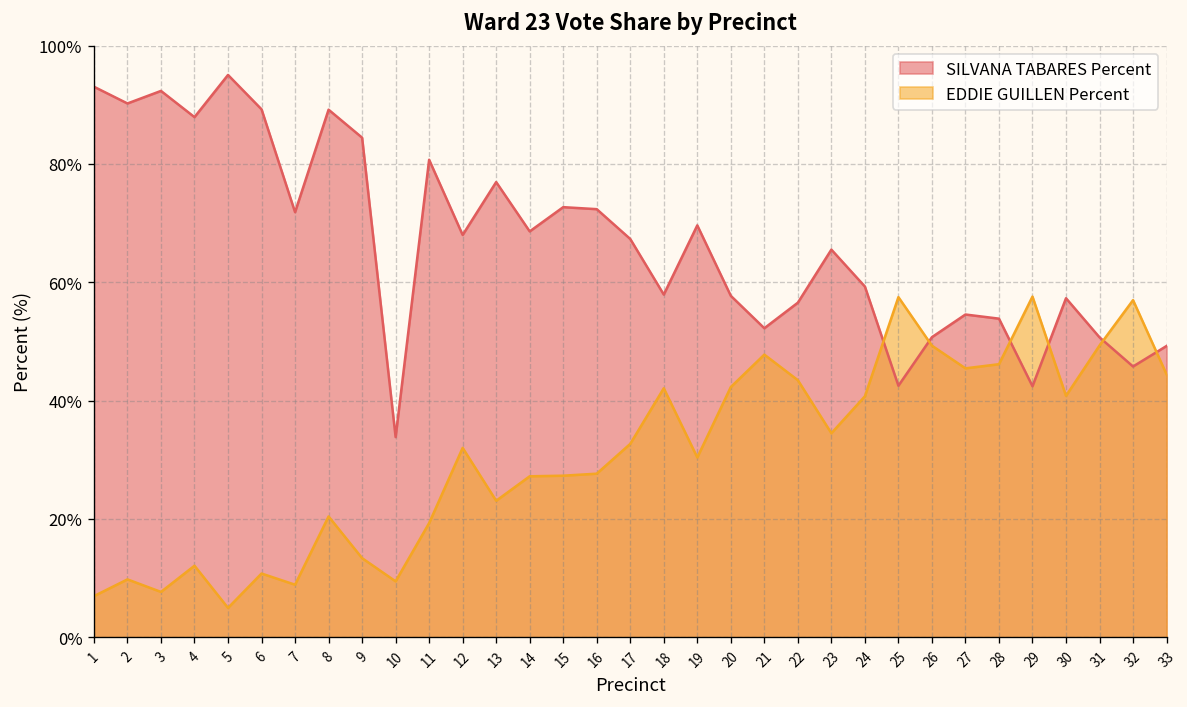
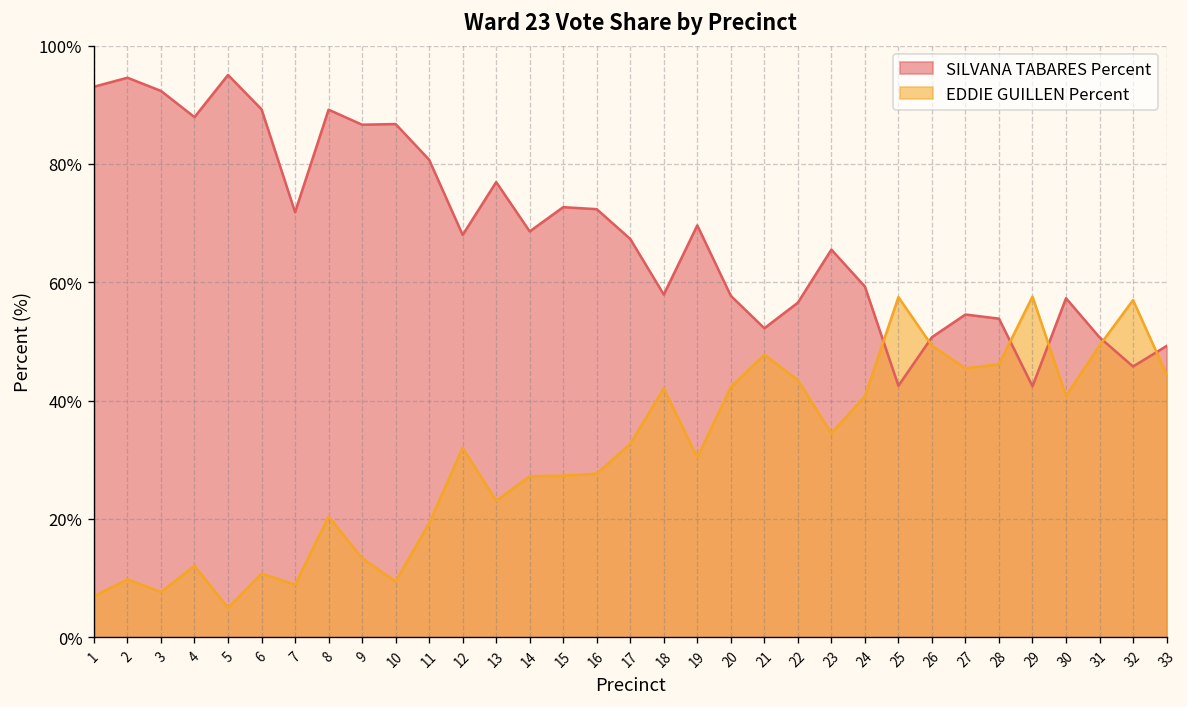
  {
    "SILVANA TABARES Percent": {
      "1": "93%",
-     "2": "90%",
+     "2": "95%",
      "3": "92%",
      "4": "88%",
      "5": "95%",
      "6": "89%",
      "7": "72%",
      "8": "89%",
-     "9": "84%",
-     "10": "34%",
+     "9": "87%",
+     "10": "87%",
      "11": "81%",
      "12": "68%",
      "13": "77%",
      "14": "69%",
      "15": "73%",
      "16": "72%",
      "17": "67%",
      "18": "58%",
      "19": "70%",
      "20": "58%",
      "21": "52%",
      "22": "57%",
      "23": "66%",
      "24": "59%",
      "25": "43%",
      "26": "51%",
      "27": "55%",
      "28": "54%",
      "29": "42%",
      "30": "57%",
      "31": "51%",
      "32": "46%",
      "33": "49%"
    },
    "EDDIE GUILLEN Percent": {
      "1": "7%",
      "2": "10%",
      "3": "8%",
      "4": "12%",
      "5": "5%",
      "6": "11%",
      "7": "9%",
      "8": "20%",
      "9": "13%",
      "10": "9%",
      "11": "19%",
      "12": "32%",
      "13": "23%",
      "14": "27%",
      "15": "27%",
      "16": "28%",
      "17": "33%",
      "18": "42%",
      "19": "30%",
      "20": "42%",
      "21": "48%",
      "22": "43%",
      "23": "34%",
      "24": "41%",
      "25": "57%",
      "26": "49%",
      "27": "45%",
      "28": "46%",
      "29": "58%",
      "30": "41%",
      "31": "49%",
      "32": "57%",
      "33": "44%"
    }
  }
